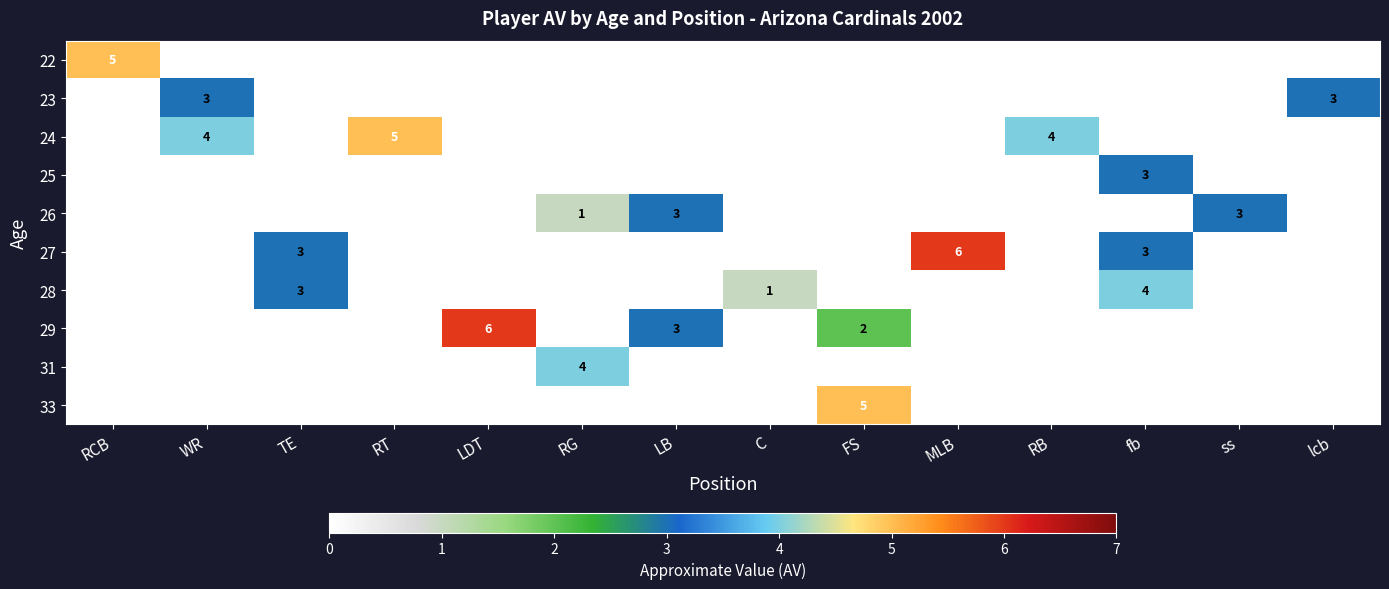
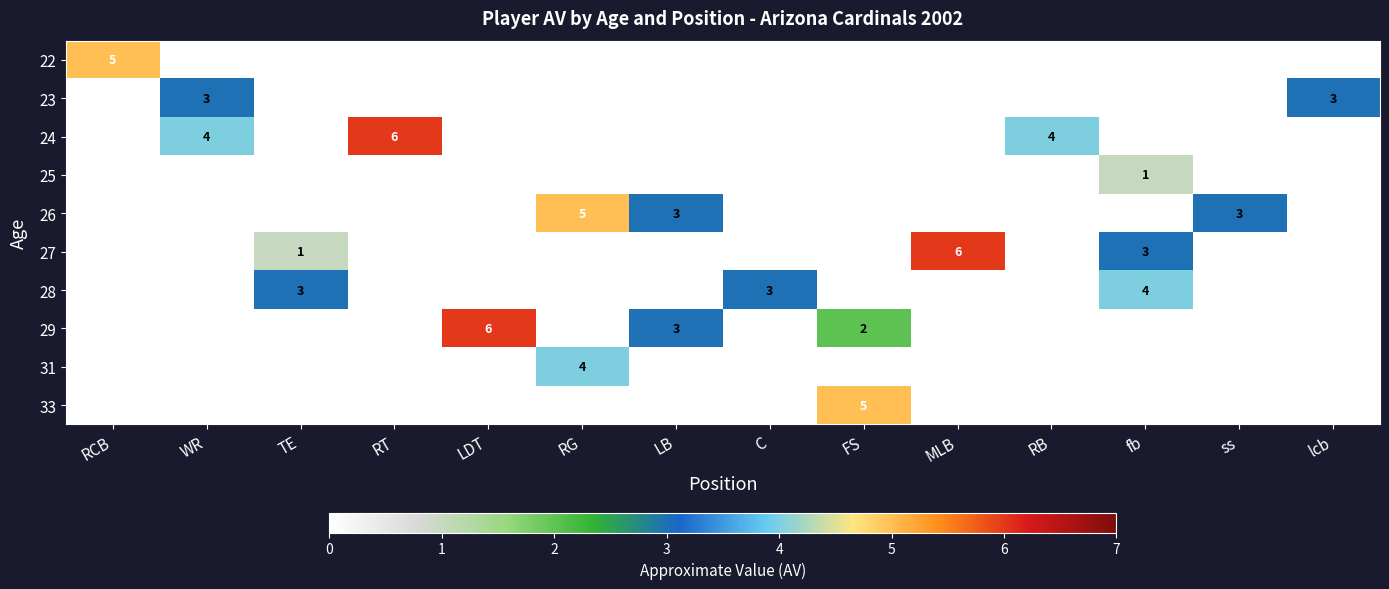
  {
    "22": {
      "RCB": 5
    },
    "23": {
      "WR": 3,
      "lcb": 3
    },
    "24": {
      "WR": 4,
-     "RT": 5,
+     "RT": 6,
      "RB": 4
    },
    "25": {
-     "fb": 3
+     "fb": 1
    },
    "26": {
-     "RG": 1,
+     "RG": 5,
      "LB": 3,
      "ss": 3
    },
    "27": {
-     "TE": 3,
+     "TE": 1,
      "MLB": 6,
      "fb": 3
    },
    "28": {
      "TE": 3,
-     "C": 1,
+     "C": 3,
      "fb": 4
    },
    "29": {
      "LDT": 6,
      "LB": 3,
      "FS": 2
    },
    "31": {
      "RG": 4
    },
    "33": {
      "FS": 5
    }
  }
